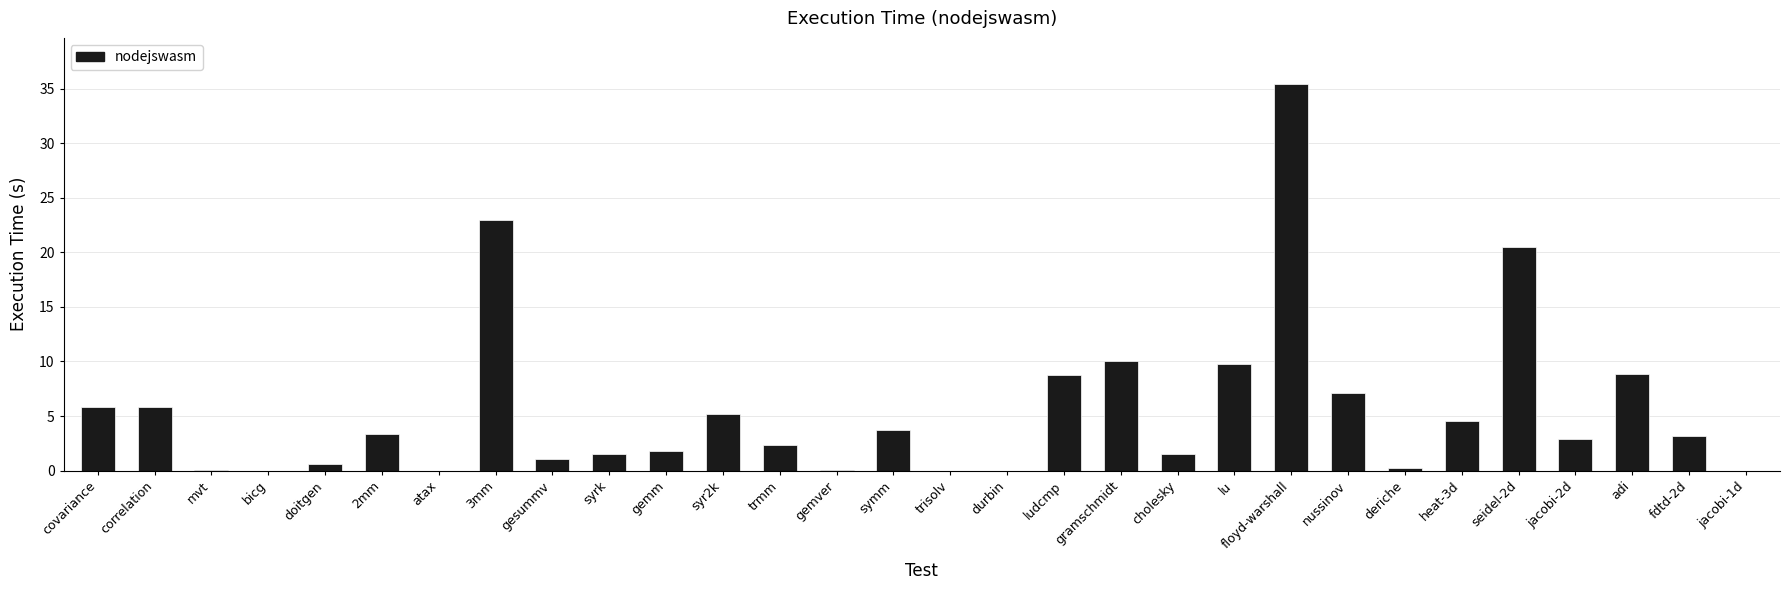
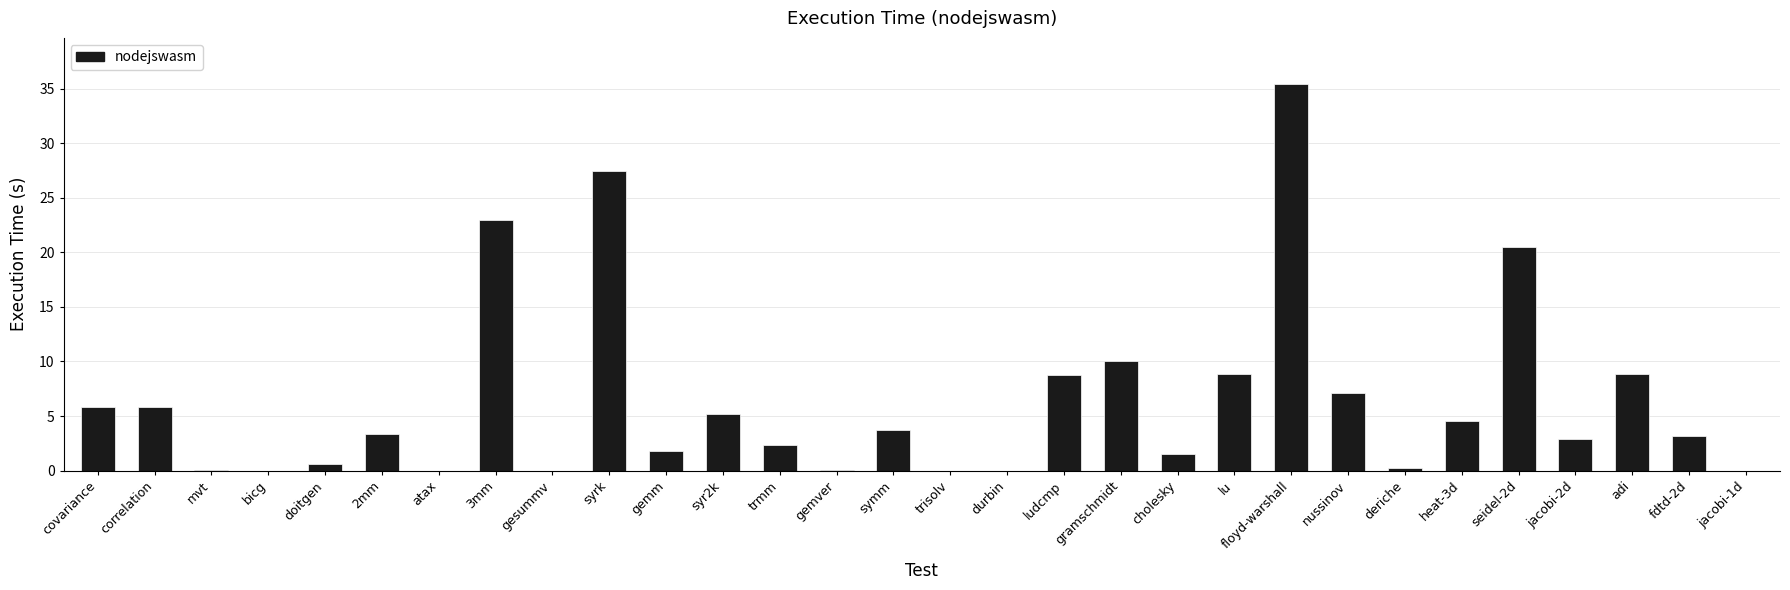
  {
    "covariance": 5.8,
    "correlation": 5.9,
    "doitgen": 0.6,
    "2mm": 3.4,
    "3mm": 23.0,
-   "gesummv": 1.0,
-   "syrk": 1.5,
+   "gesummv": 0.0,
+   "syrk": 27.5,
    "gemm": 1.8,
    "syr2k": 5.2,
    "trmm": 2.3,
    "symm": 3.7,
    "ludcmp": 8.7,
    "gramschmidt": 10.0,
    "cholesky": 1.5,
-   "lu": 9.8,
+   "lu": 8.9,
    "floyd-warshall": 35.4,
    "nussinov": 7.1,
    "deriche": 0.2,
    "heat-3d": 4.6,
    "seidel-2d": 20.5,
    "jacobi-2d": 2.9,
    "adi": 8.9,
    "fdtd-2d": 3.2
  }
